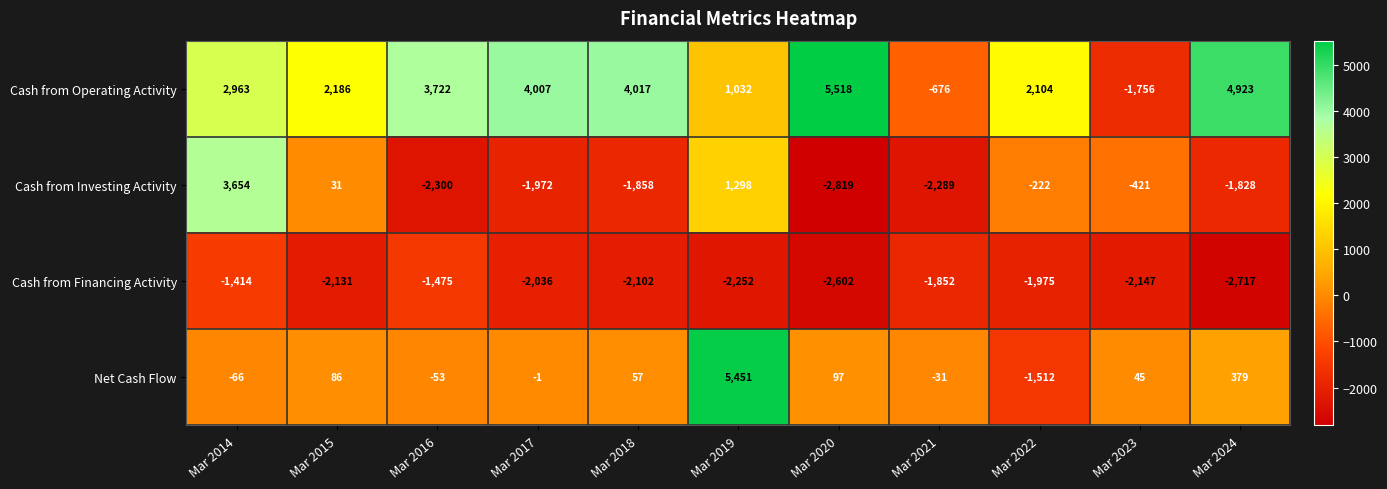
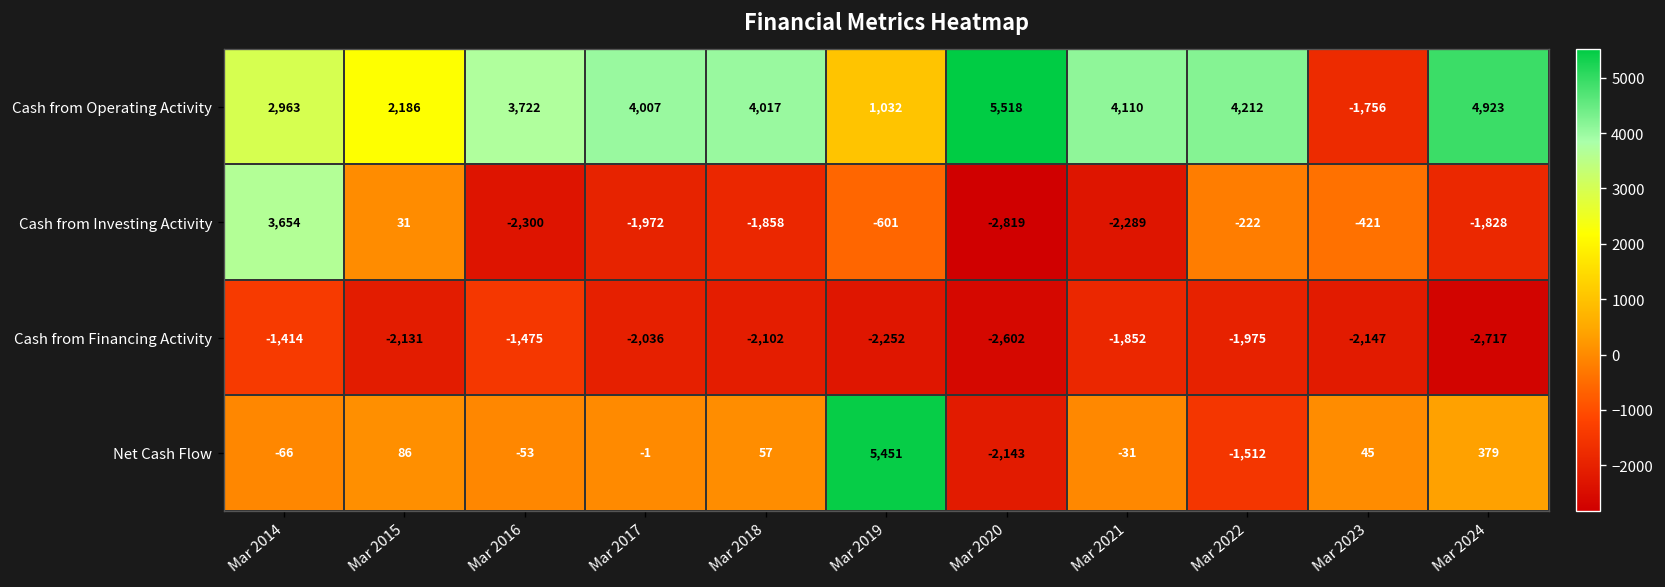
  {
    "Cash from Operating Activity": {
      "Mar 2014": "2,963",
      "Mar 2015": "2,186",
      "Mar 2016": "3,722",
      "Mar 2017": "4,007",
      "Mar 2018": "4,017",
      "Mar 2019": "1,032",
      "Mar 2020": "5,518",
-     "Mar 2021": "-676",
-     "Mar 2022": "2,104",
+     "Mar 2021": "4,110",
+     "Mar 2022": "4,212",
      "Mar 2023": "-1,756",
      "Mar 2024": "4,923"
    },
    "Cash from Investing Activity": {
      "Mar 2014": "3,654",
      "Mar 2015": "31",
      "Mar 2016": "-2,300",
      "Mar 2017": "-1,972",
      "Mar 2018": "-1,858",
-     "Mar 2019": "1,298",
+     "Mar 2019": "-601",
      "Mar 2020": "-2,819",
      "Mar 2021": "-2,289",
      "Mar 2022": "-222",
      "Mar 2023": "-421",
      "Mar 2024": "-1,828"
    },
    "Cash from Financing Activity": {
      "Mar 2014": "-1,414",
      "Mar 2015": "-2,131",
      "Mar 2016": "-1,475",
      "Mar 2017": "-2,036",
      "Mar 2018": "-2,102",
      "Mar 2019": "-2,252",
      "Mar 2020": "-2,602",
      "Mar 2021": "-1,852",
      "Mar 2022": "-1,975",
      "Mar 2023": "-2,147",
      "Mar 2024": "-2,717"
    },
    "Net Cash Flow": {
      "Mar 2014": "-66",
      "Mar 2015": "86",
      "Mar 2016": "-53",
      "Mar 2017": "-1",
      "Mar 2018": "57",
      "Mar 2019": "5,451",
-     "Mar 2020": "97",
+     "Mar 2020": "-2,143",
      "Mar 2021": "-31",
      "Mar 2022": "-1,512",
      "Mar 2023": "45",
      "Mar 2024": "379"
    }
  }
